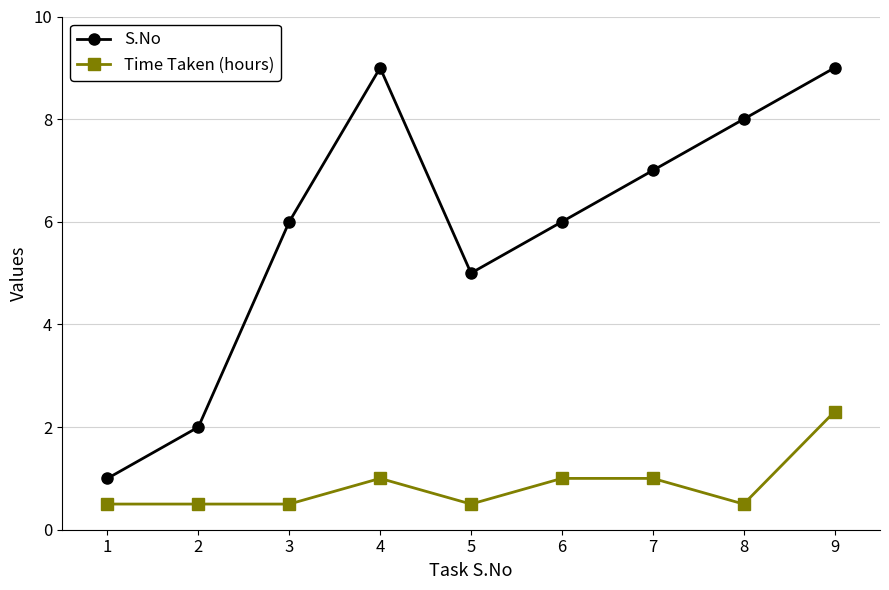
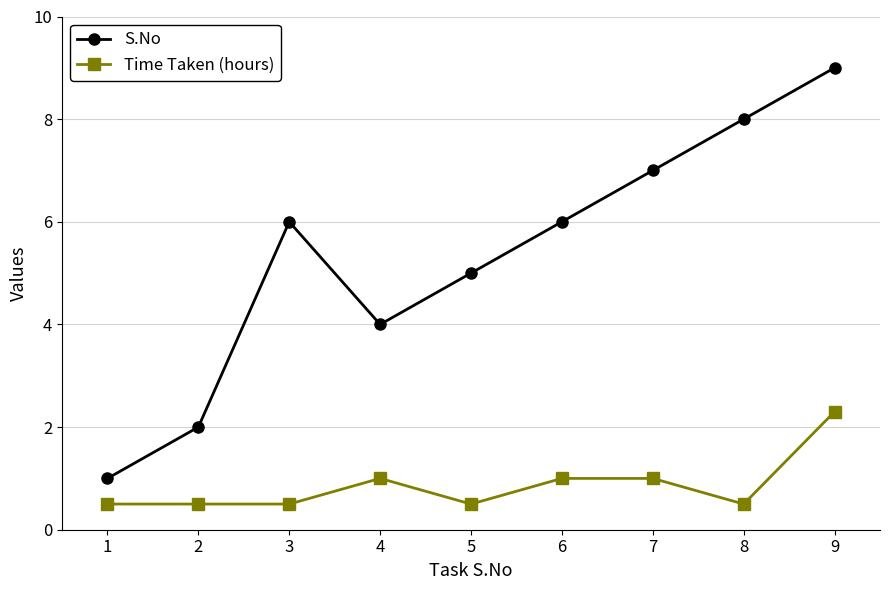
  {
    "S.No": {
      "1": 1,
      "2": 2,
      "3": 6,
-     "4": 9,
+     "4": 4,
      "5": 5,
      "6": 6,
      "7": 7,
      "8": 8,
      "9": 9
    },
    "Time Taken (hours)": {
      "1": 0.5,
      "2": 0.5,
      "3": 0.5,
      "4": 1,
      "5": 0.5,
      "6": 1,
      "7": 1,
      "8": 0.5,
      "9": 2.3
    }
  }
